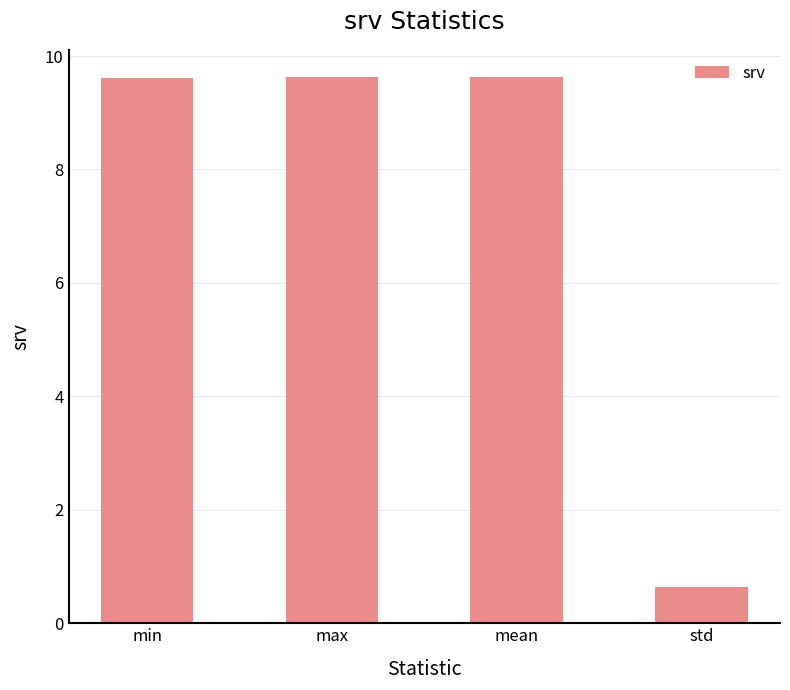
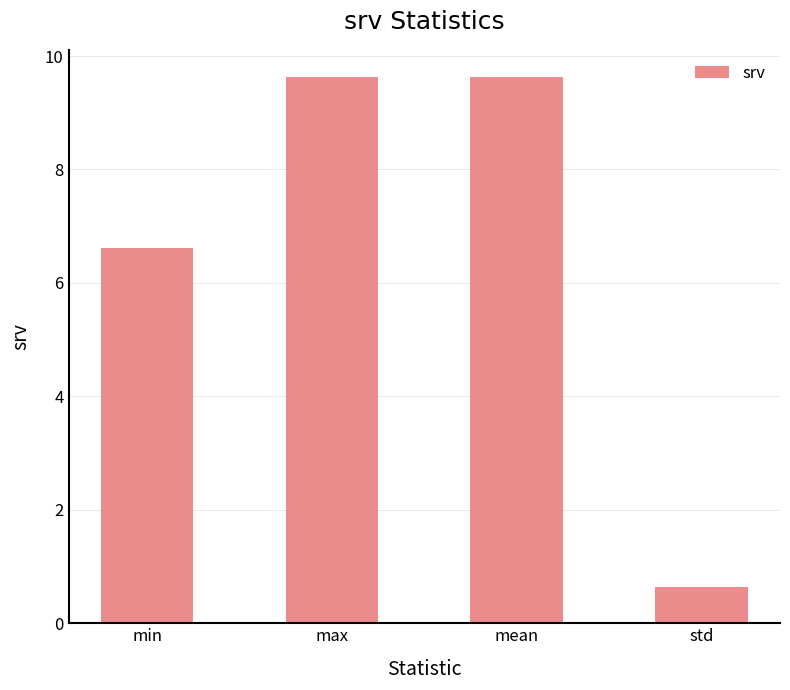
  {
-   "min": 9.6,
+   "min": 6.6,
    "max": 9.6,
    "mean": 9.6,
    "std": 0.6
  }
